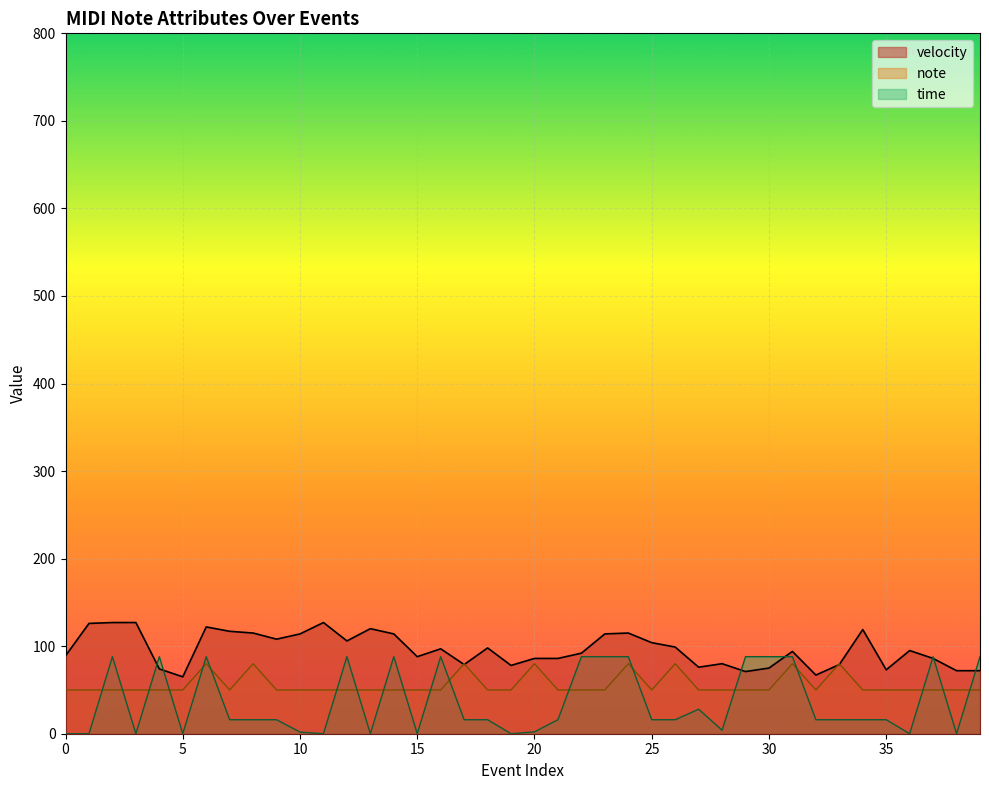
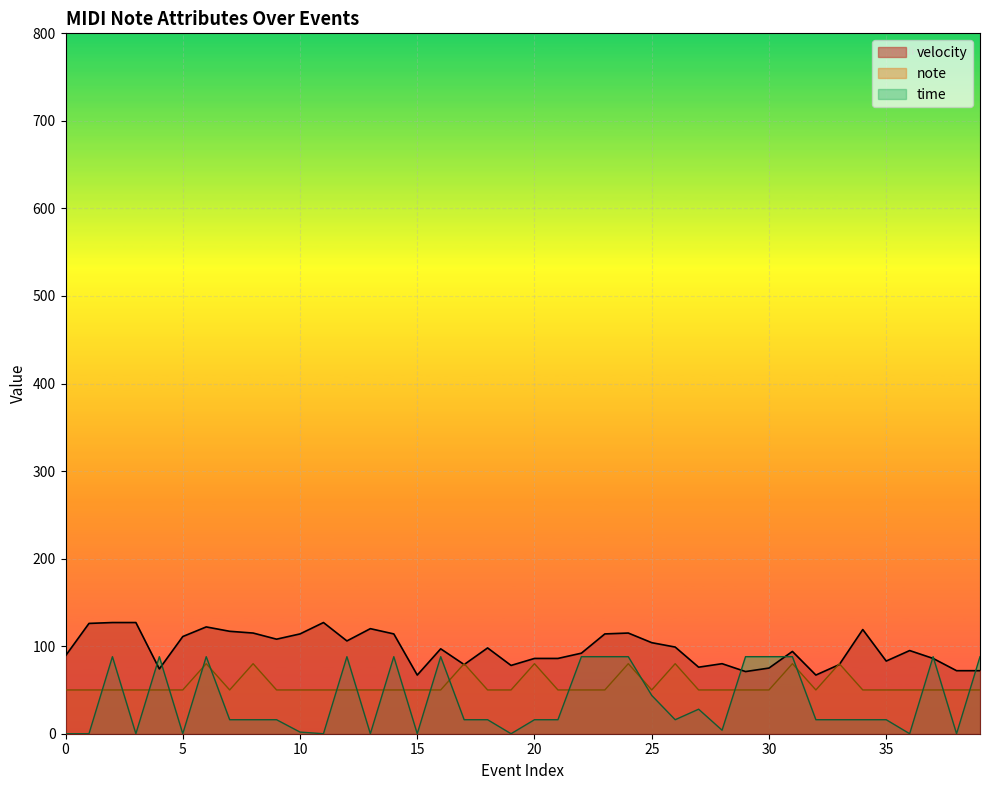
  {
    "velocity": {
      "0": 90,
-     "5": 70,
+     "5": 110,
      "10": 110,
-     "15": 90,
+     "15": 70,
      "20": 90,
      "25": 100,
      "30": 80,
-     "35": 70
+     "35": 80
    },
    "note": {
      "0": 50,
      "5": 50,
      "10": 50,
      "15": 50,
      "20": 80,
      "25": 50,
      "30": 50,
      "35": 50
    },
    "time": {
      "0": 0,
      "5": 0,
      "10": 0,
      "15": 0,
-     "20": 0,
-     "25": 20,
+     "20": 20,
+     "25": 40,
      "30": 90,
      "35": 20
    }
  }
